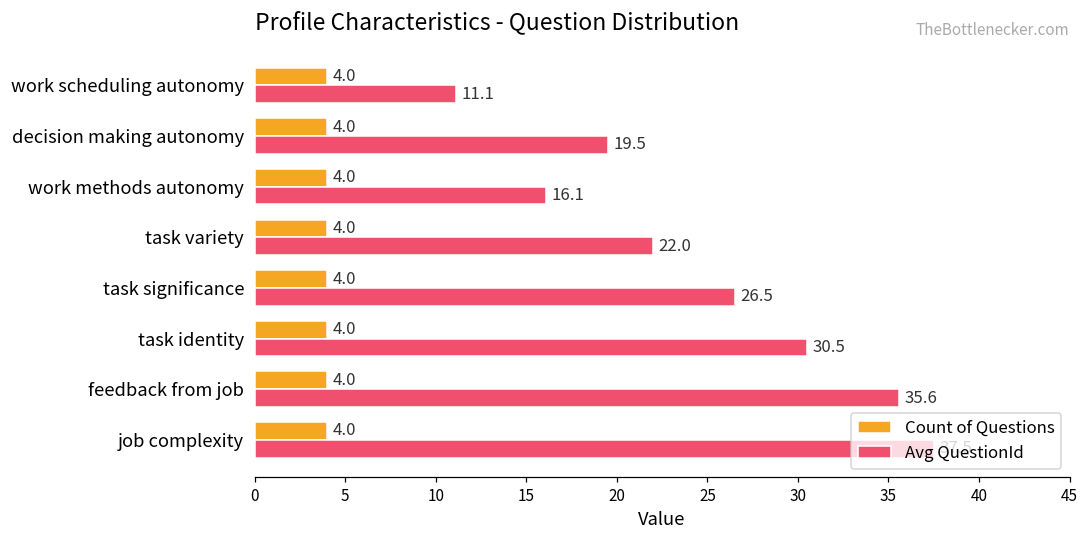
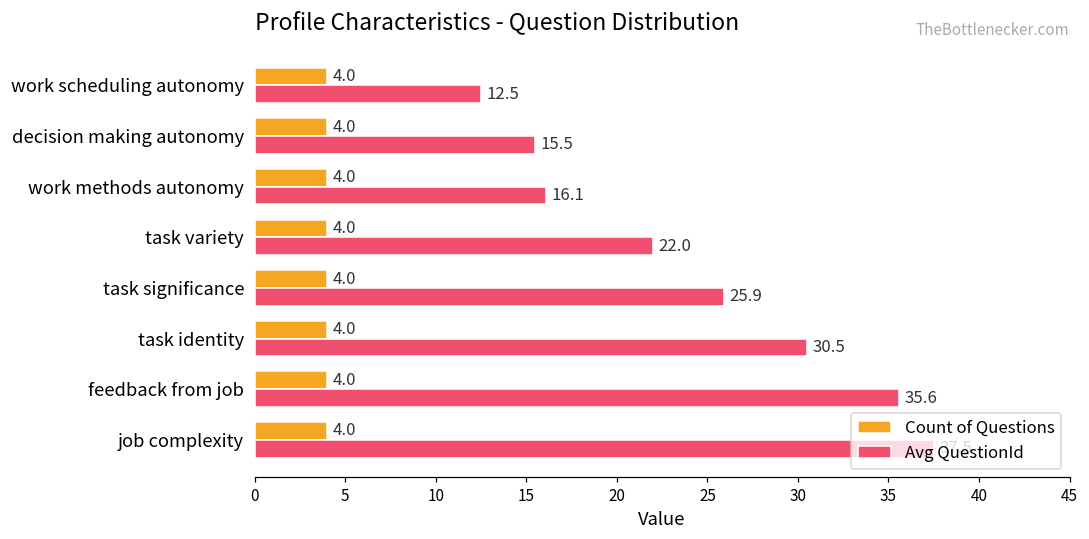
  {
    "Count of Questions": {
      "work scheduling autonomy": 4.0,
      "decision making autonomy": 4.0,
      "work methods autonomy": 4.0,
      "task variety": 4.0,
      "task significance": 4.0,
      "task identity": 4.0,
      "feedback from job": 4.0,
      "job complexity": 4.0
    },
    "Avg QuestionId": {
-     "work scheduling autonomy": 11.1,
-     "decision making autonomy": 19.5,
+     "work scheduling autonomy": 12.5,
+     "decision making autonomy": 15.5,
      "work methods autonomy": 16.1,
      "task variety": 22.0,
-     "task significance": 26.5,
+     "task significance": 25.9,
      "task identity": 30.5,
      "feedback from job": 35.6
    }
  }
